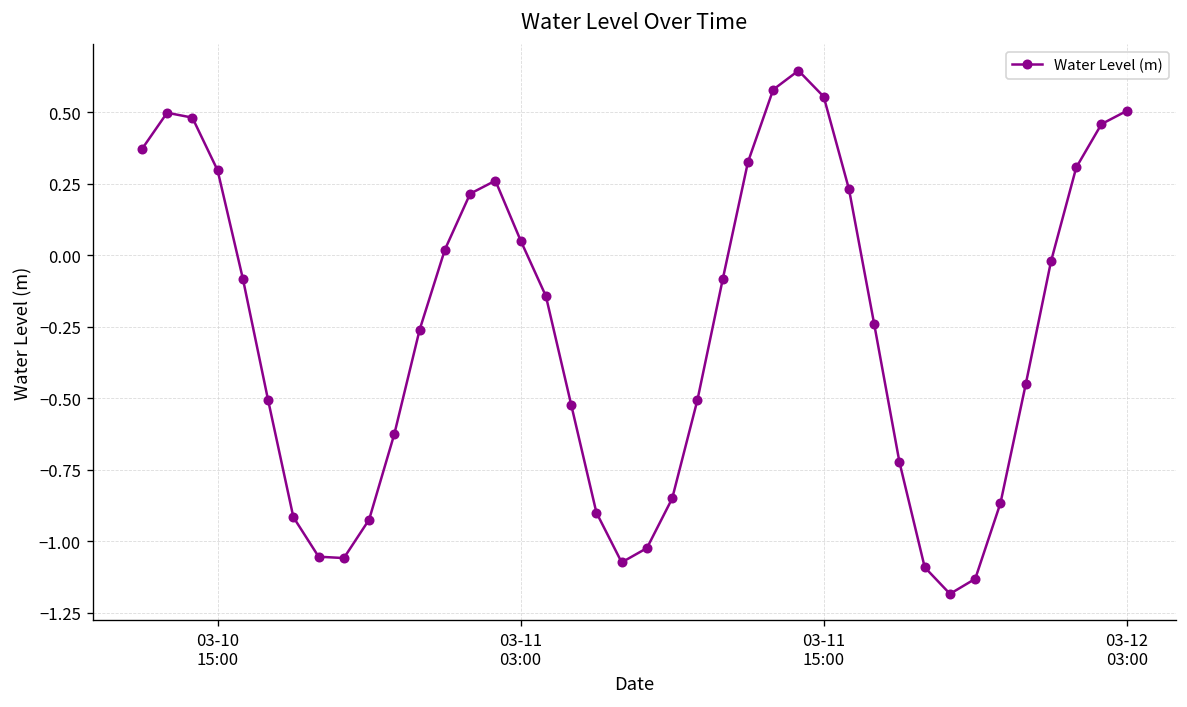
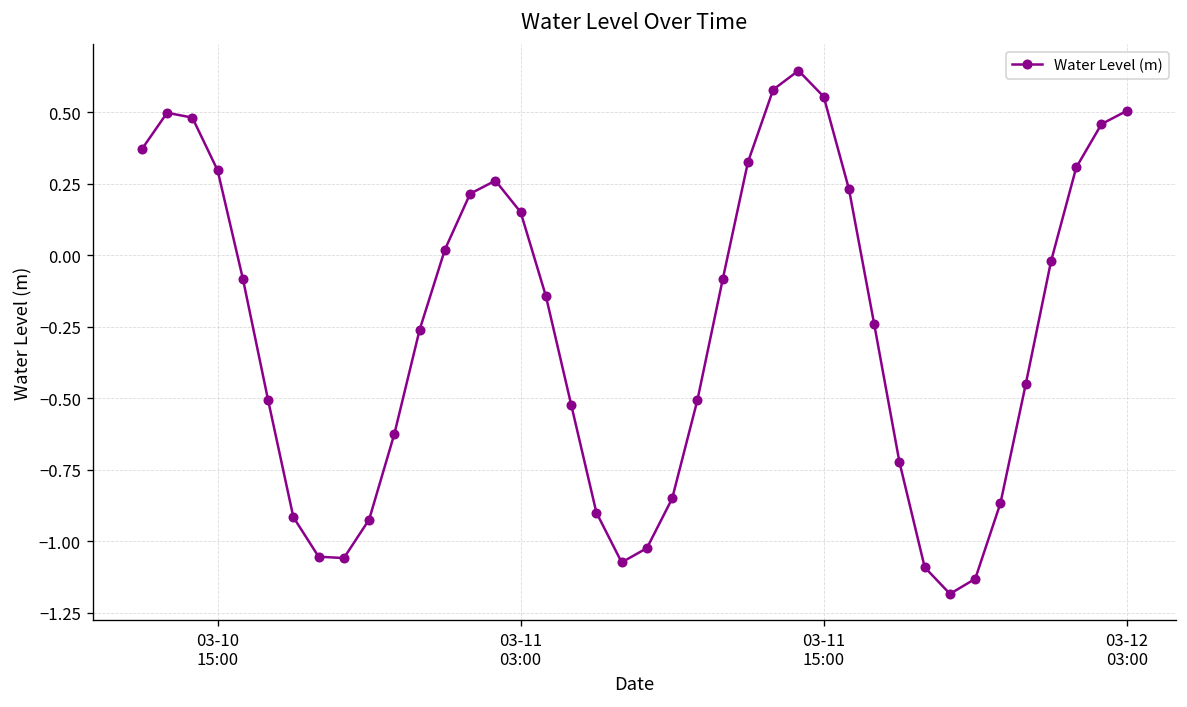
  {
    "03-10 15:00": 0.30,
-   "03-11 03:00": 0.05,
+   "03-11 03:00": 0.15,
    "03-11 15:00": 0.55,
    "03-12 03:00": 0.50
  }
